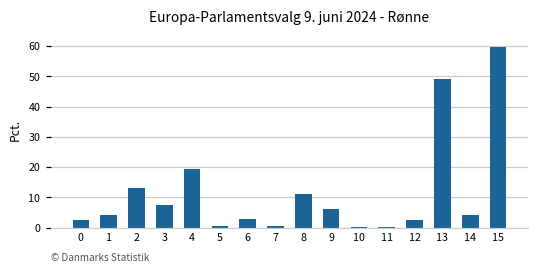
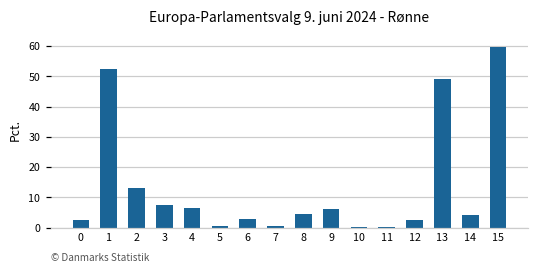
  {
    "0": 2,
-   "1": 4,
+   "1": 52,
    "2": 13,
    "3": 8,
-   "4": 19,
+   "4": 7,
    "6": 3,
-   "8": 11,
+   "8": 5,
    "9": 6,
    "12": 3,
    "13": 49,
    "14": 4,
    "15": 60
  }
